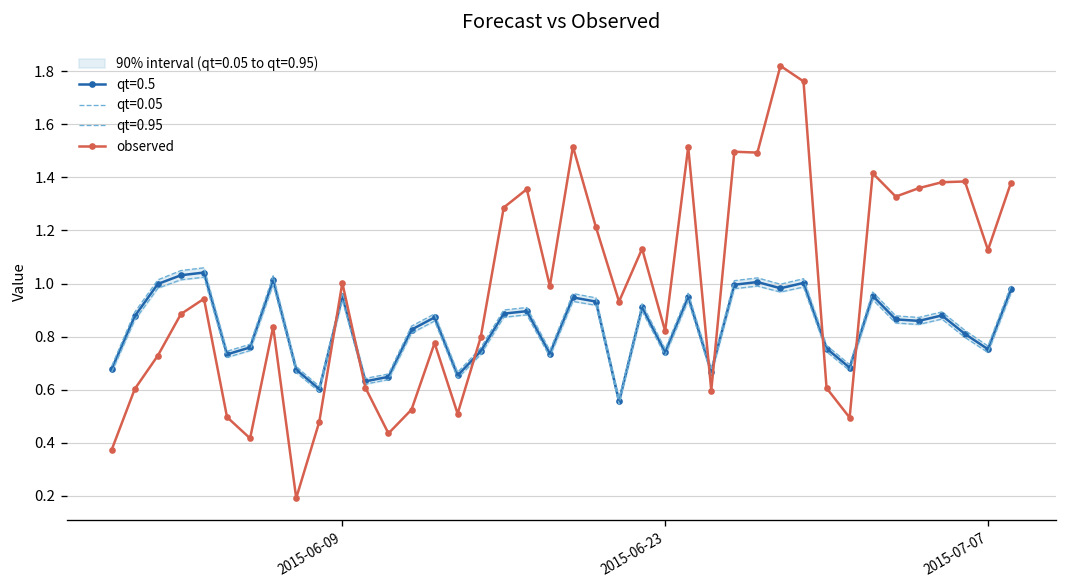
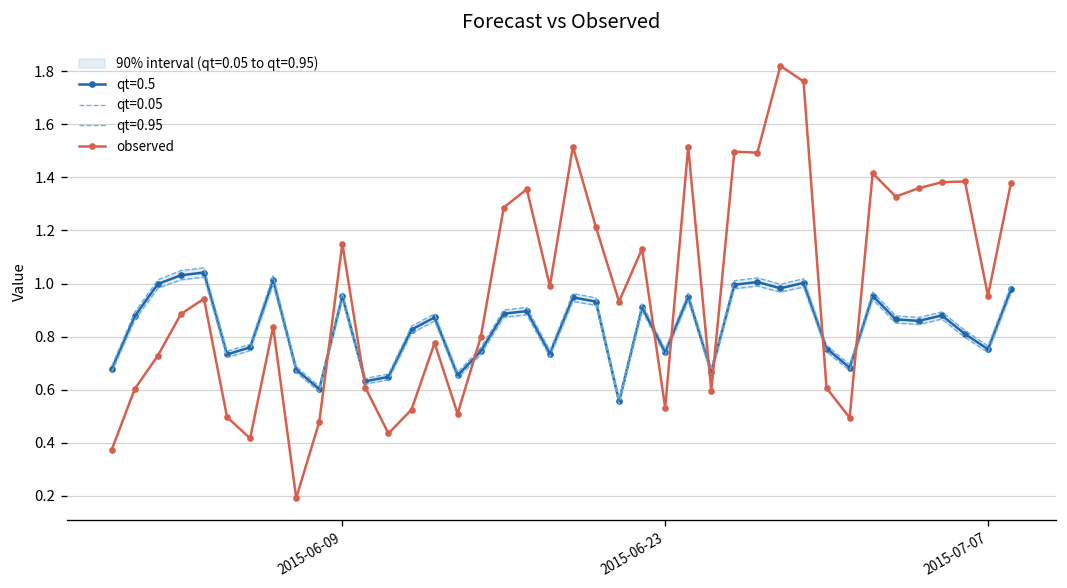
  {
    "qt=0.5": {
      "2015-06-09": 0.95,
      "2015-06-23": 0.74,
      "2015-07-07": 0.75
    },
    "qt=0.05": {
      "2015-06-09": 0.94,
      "2015-06-23": 0.73,
      "2015-07-07": 0.74
    },
    "90% interval (qt=0.05 to qt=0.95)": {
      "2015-06-09": 0.97,
      "2015-06-23": 0.75,
      "2015-07-07": 0.76
    },
    "observed": {
-     "2015-06-09": 1.00,
-     "2015-06-23": 0.82,
-     "2015-07-07": 1.13
+     "2015-06-09": 1.15,
+     "2015-06-23": 0.53,
+     "2015-07-07": 0.95
    }
  }
